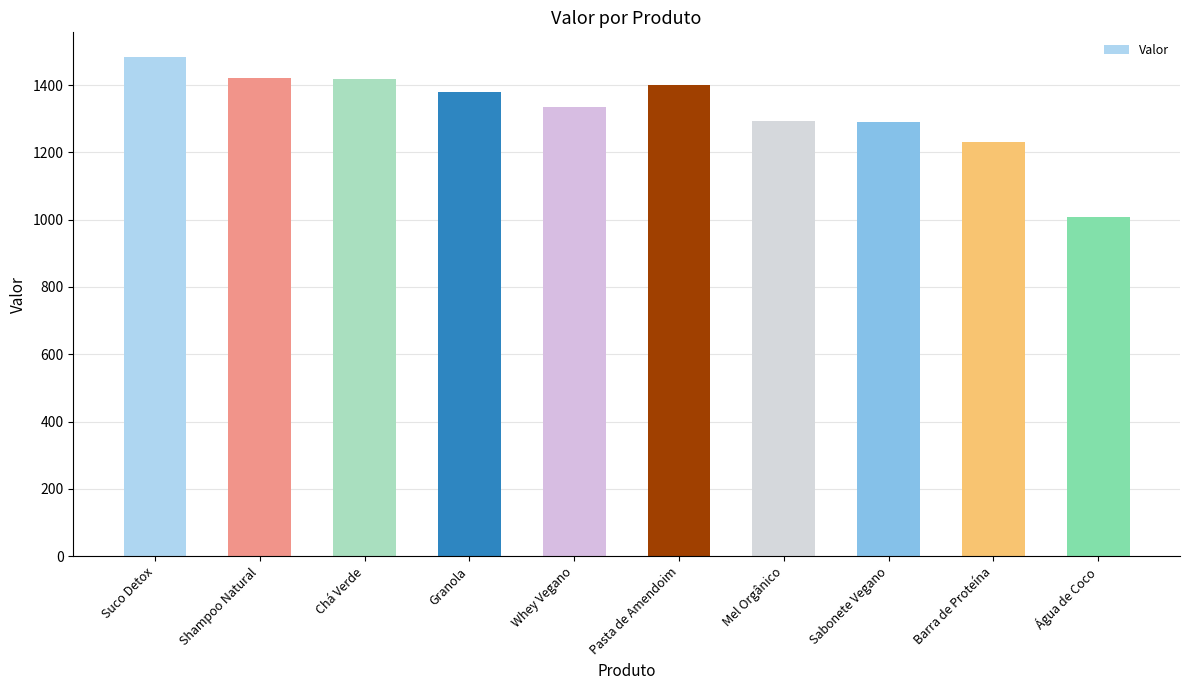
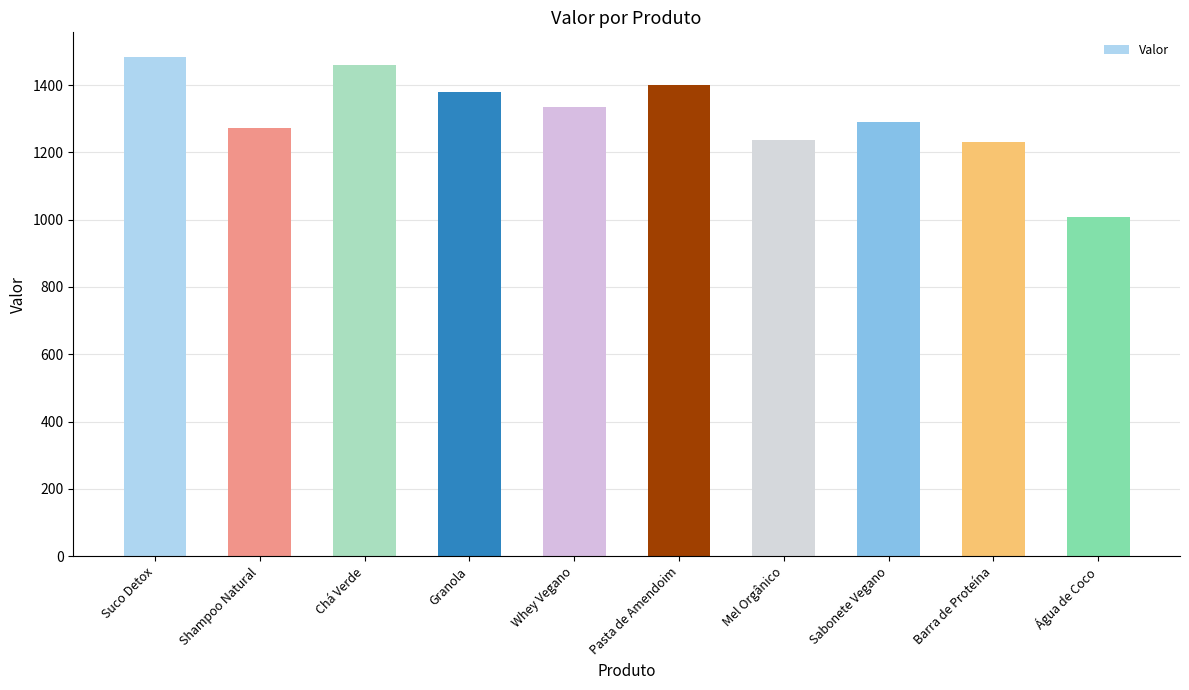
  {
    "Suco Detox": 1480,
-   "Shampoo Natural": 1420,
-   "Chá Verde": 1420,
+   "Shampoo Natural": 1270,
+   "Chá Verde": 1460,
    "Granola": 1380,
    "Whey Vegano": 1330,
    "Pasta de Amendoim": 1400,
-   "Mel Orgânico": 1290,
+   "Mel Orgânico": 1240,
    "Sabonete Vegano": 1290,
    "Barra de Proteína": 1230,
    "Água de Coco": 1010
  }
